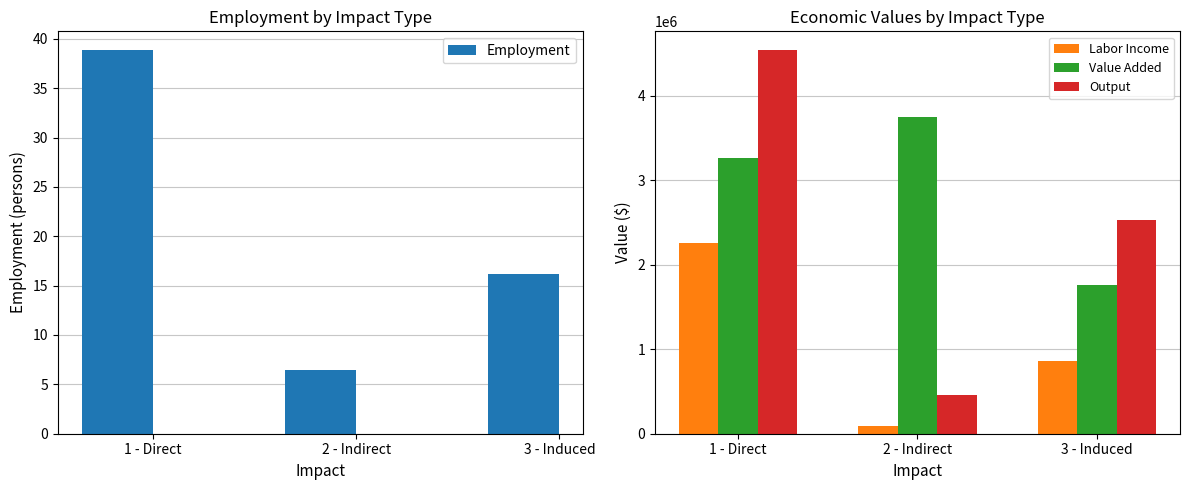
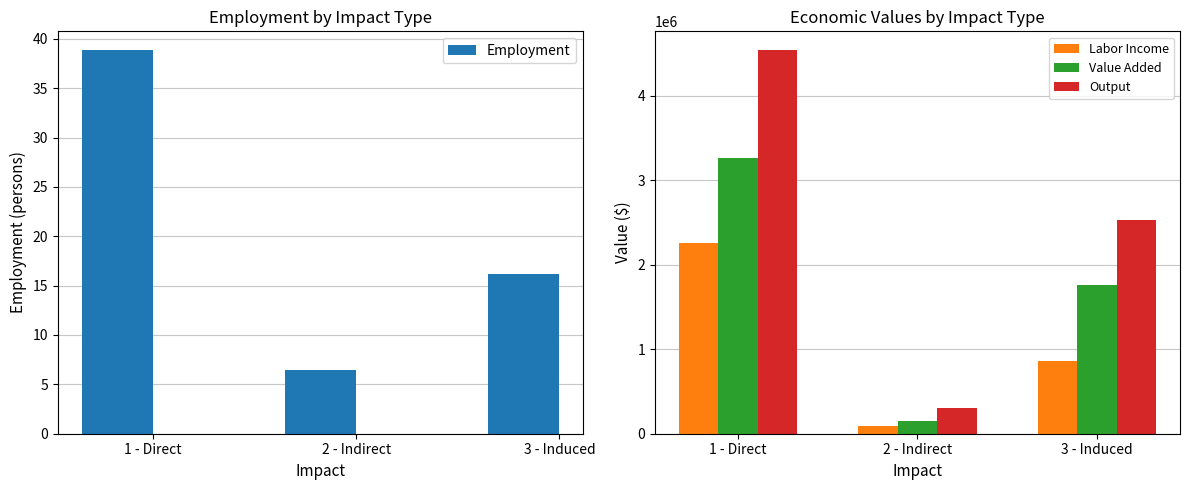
  {
    "Employment by Impact Type": {
      "1 - Direct": 39,
      "2 - Indirect": 6,
      "3 - Induced": 16
    },
    "Economic Values by Impact Type": {
      "Labor Income": {
        "1 - Direct": 2300000,
        "2 - Indirect": 100000,
        "3 - Induced": 900000
      },
      "Value Added": {
        "1 - Direct": 3300000,
-       "2 - Indirect": 3700000,
+       "2 - Indirect": 200000,
        "3 - Induced": 1800000
      },
      "Output": {
        "1 - Direct": 4500000,
-       "2 - Indirect": 500000,
+       "2 - Indirect": 300000,
        "3 - Induced": 2500000
      }
    }
  }
